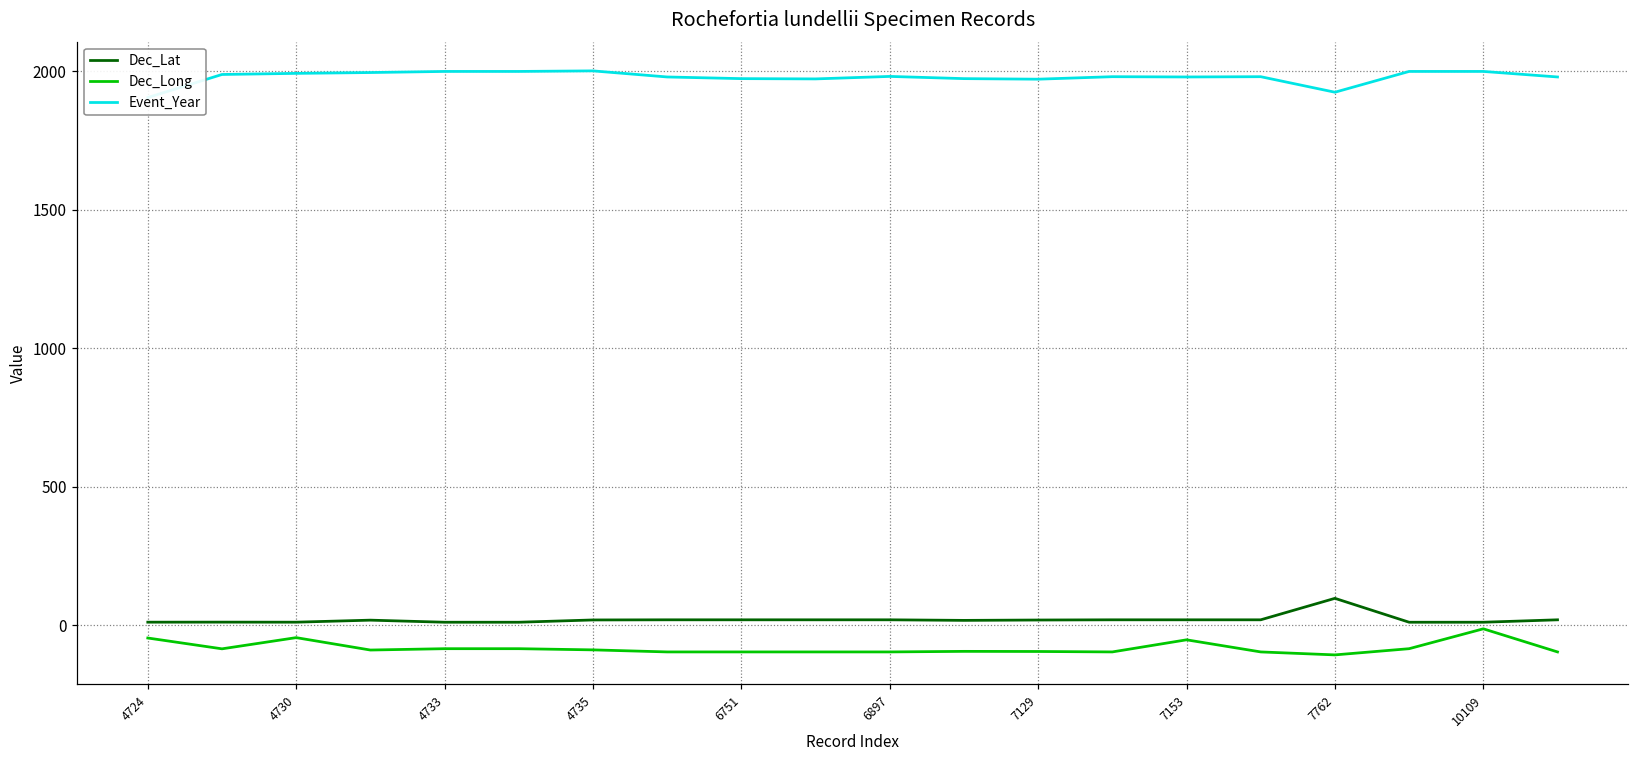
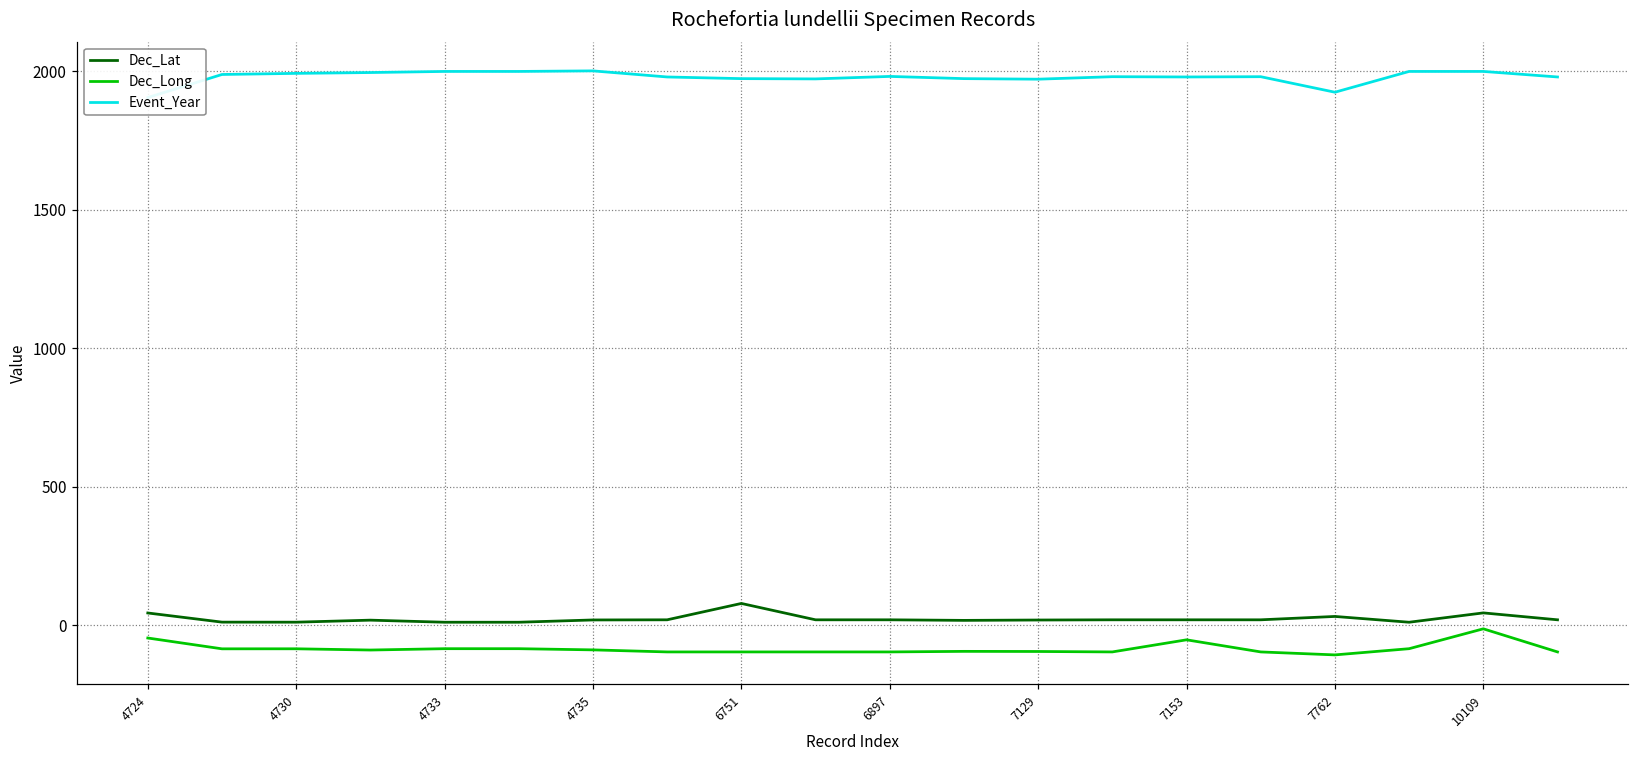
  {
    "Dec_Lat": {
-     "4724": 10,
+     "4724": 40,
      "4730": 10,
      "4733": 10,
      "4735": 20,
-     "6751": 20,
+     "6751": 80,
      "6897": 20,
      "7129": 20,
      "7153": 20,
-     "7762": 100,
-     "10109": 10
+     "7762": 30,
+     "10109": 40
    },
    "Dec_Long": {
      "4724": -50,
-     "4730": -50,
+     "4730": -90,
      "4733": -80,
      "4735": -90,
      "6751": -100,
      "6897": -100,
      "7129": -100,
      "7153": -50,
      "7762": -110,
      "10109": -10
    },
    "Event_Year": {
      "4730": 1990,
      "4733": 2000,
      "4735": 2000,
      "6751": 1970,
      "6897": 1980,
      "7129": 1970,
      "7153": 1980,
      "7762": 1920,
      "10109": 2000
    }
  }
